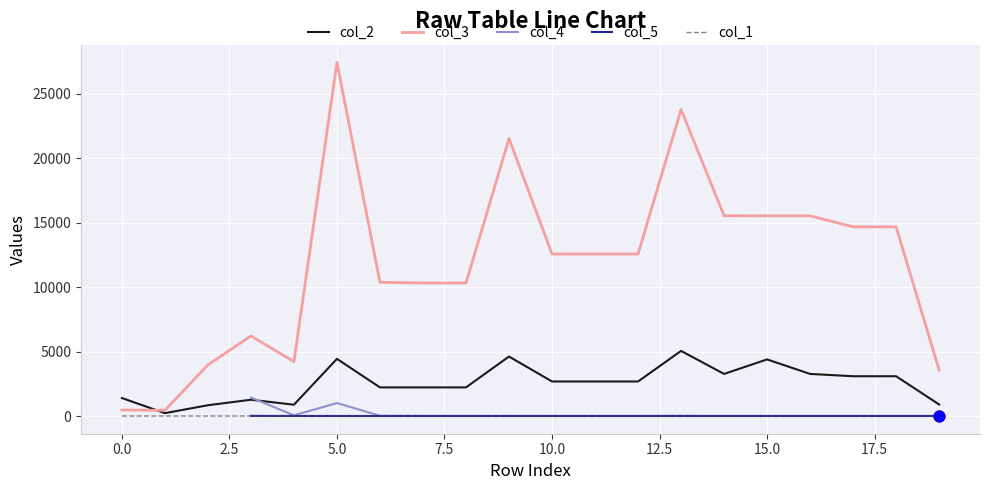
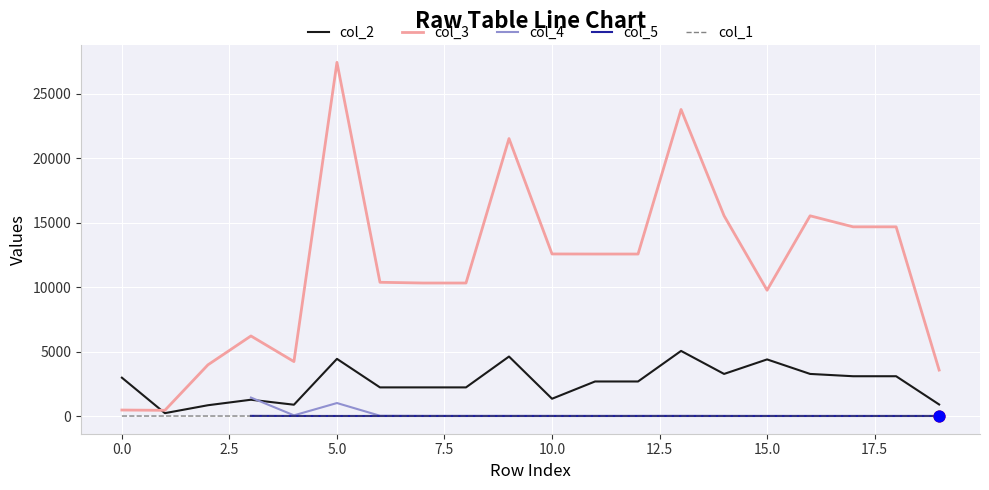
  {
    "col_2": {
-     "0.0": 1400,
+     "0.0": 3000,
      "5.0": 4400,
-     "10.0": 2700,
+     "10.0": 1300,
      "15.0": 4400
    },
    "col_3": {
      "0.0": 500,
      "5.0": 27400,
      "10.0": 12600,
-     "15.0": 15500
+     "15.0": 9800
    },
    "col_4": {
      "5.0": 1000
    },
    "col_1": {
      "0.0": 0
    }
  }
